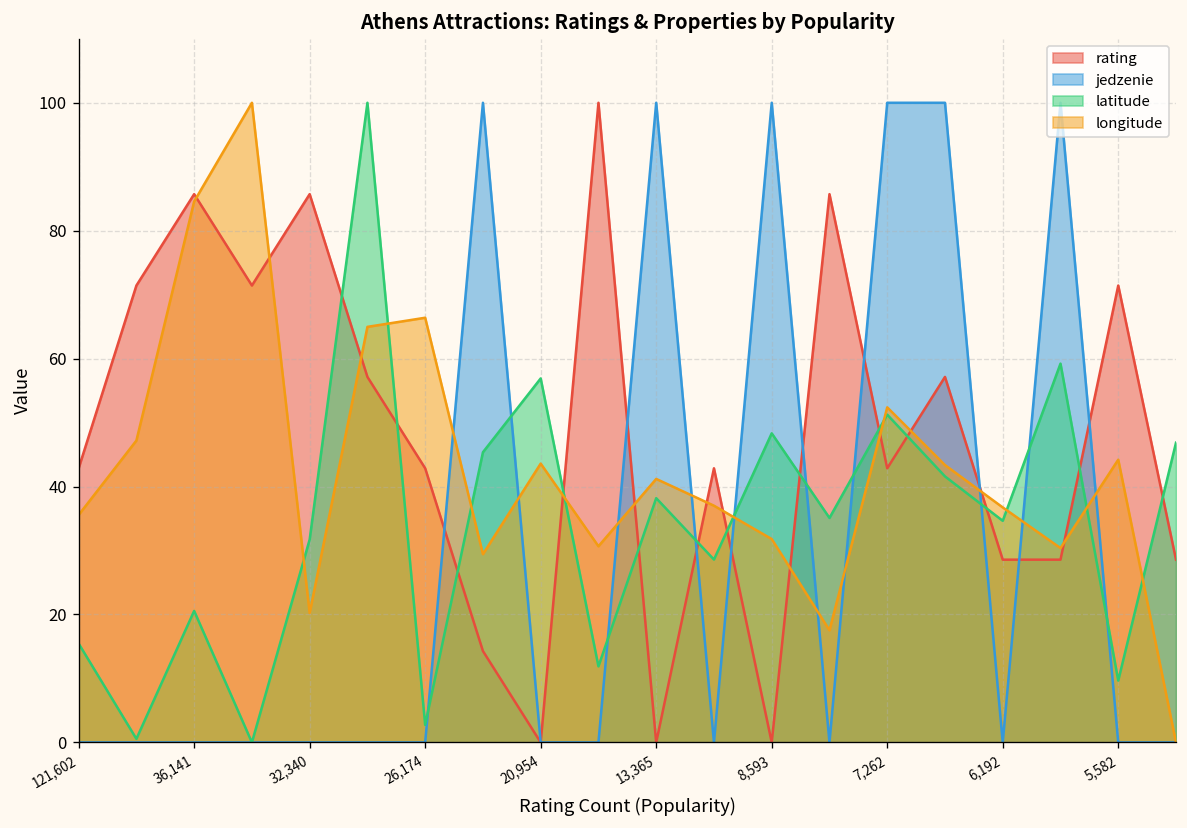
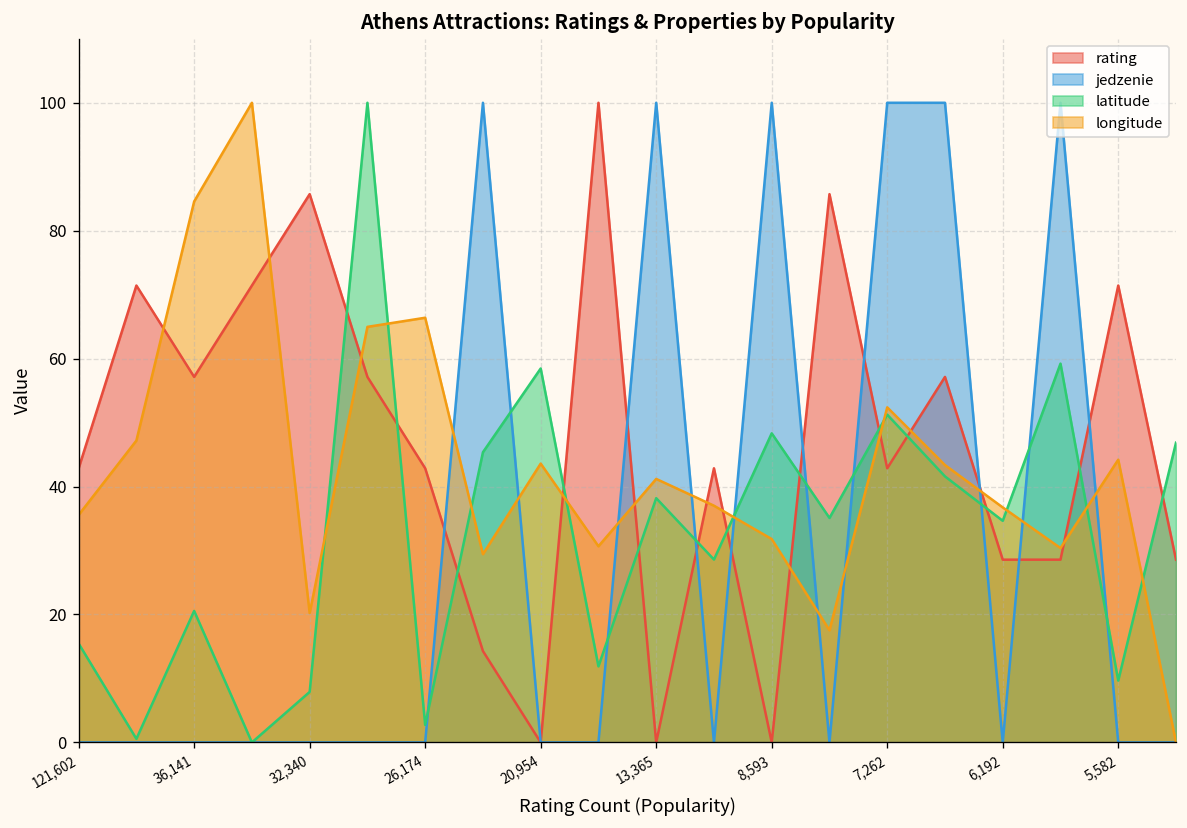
  {
    "rating": {
      "121,602": 43,
-     "36,141": 86,
+     "36,141": 57,
      "32,340": 86,
      "26,174": 43,
      "13,365": 0,
      "8,593": 0,
      "7,262": 43,
      "6,192": 29,
      "5,582": 71
    },
    "jedzenie": {
      "121,602": 0,
      "36,141": 0,
      "32,340": 0,
      "26,174": 0,
      "13,365": 100,
      "8,593": 100,
      "7,262": 100,
      "6,192": 0,
      "5,582": 0
    },
    "latitude": {
      "121,602": 15,
      "36,141": 21,
-     "32,340": 32,
+     "32,340": 8,
      "26,174": 3,
-     "20,954": 57,
+     "20,954": 58,
      "13,365": 38,
      "8,593": 48,
      "7,262": 51,
      "6,192": 35,
      "5,582": 10
    },
    "longitude": {
      "121,602": 36,
      "36,141": 85,
      "32,340": 20,
      "26,174": 66,
      "20,954": 44,
      "13,365": 41,
      "8,593": 32,
      "7,262": 52,
      "6,192": 37,
      "5,582": 44
    }
  }
